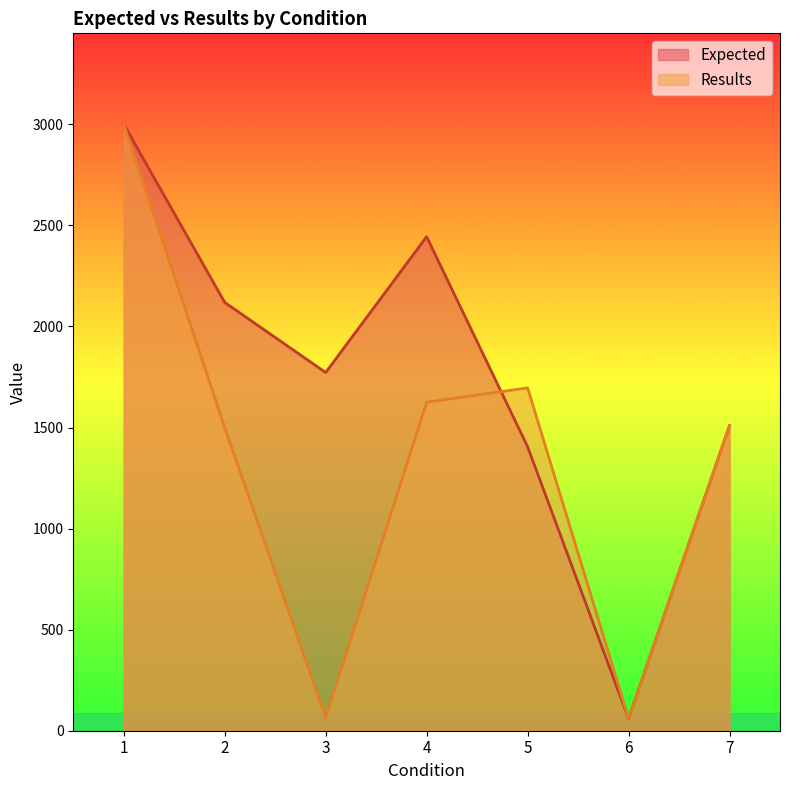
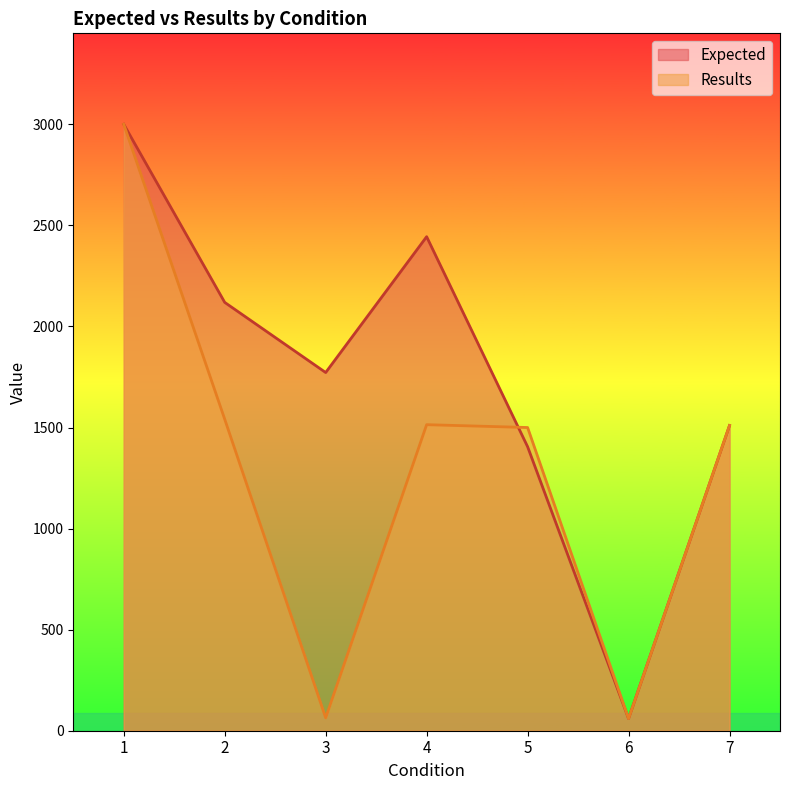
  {
    "Expected": {
      "2": 2120,
      "3": 1770,
      "4": 2440,
      "5": 1410
    },
    "Results": {
-     "2": 1500,
-     "4": 1630,
-     "5": 1700
+     "2": 1540,
+     "4": 1510,
+     "5": 1500
    }
  }
